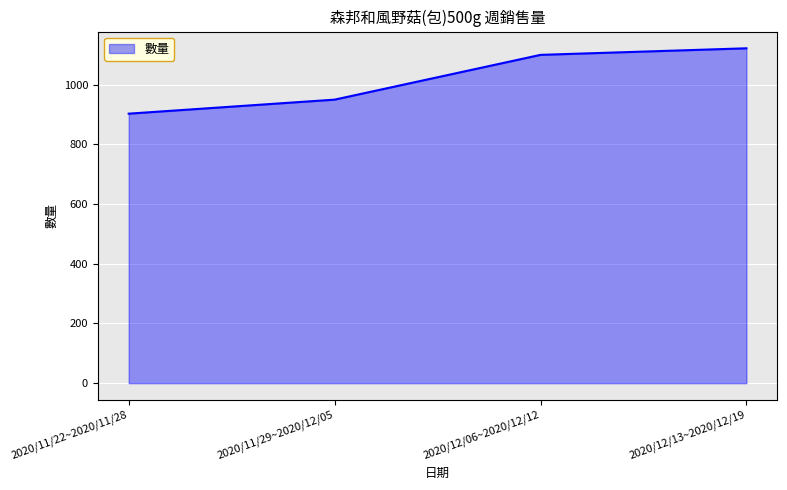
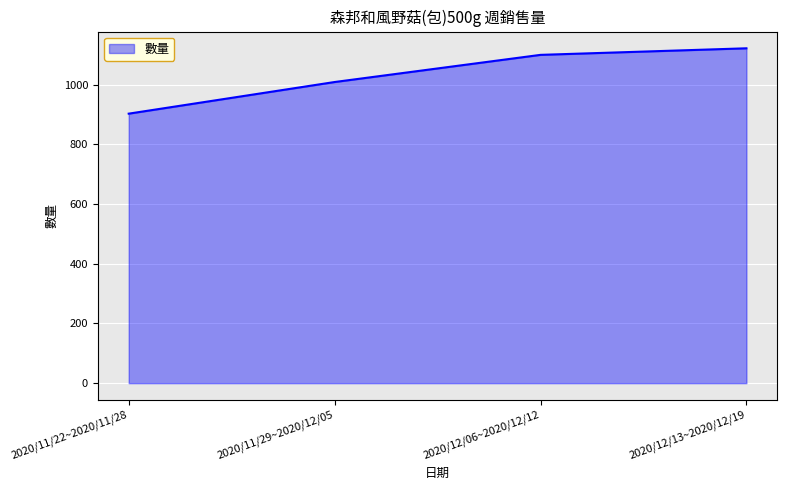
  {
    "2020/11/22~2020/11/28": 900,
-   "2020/11/29~2020/12/05": 950,
+   "2020/11/29~2020/12/05": 1010,
    "2020/12/06~2020/12/12": 1100,
    "2020/12/13~2020/12/19": 1120
  }
